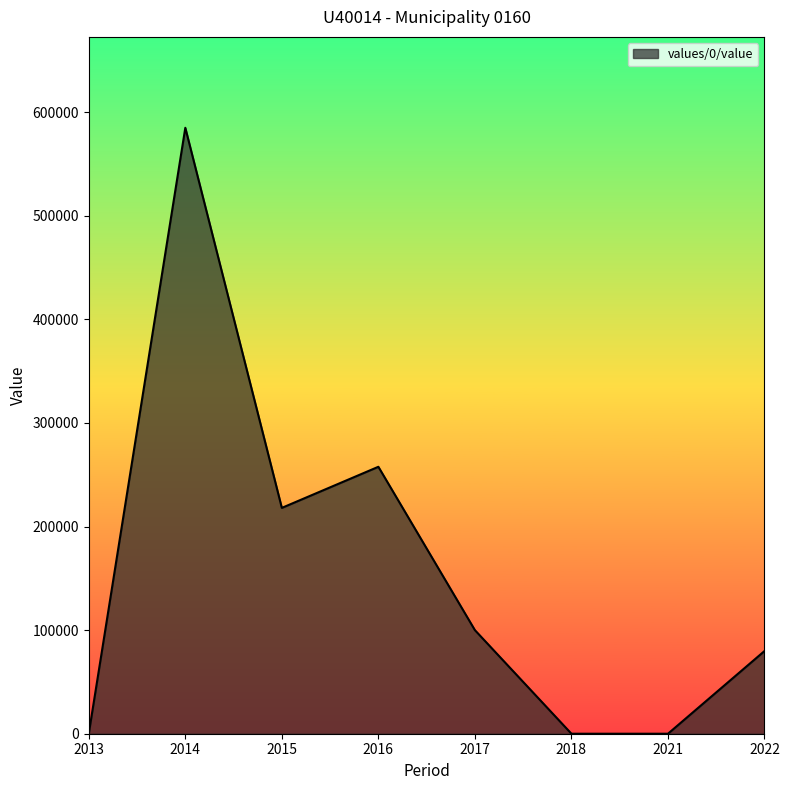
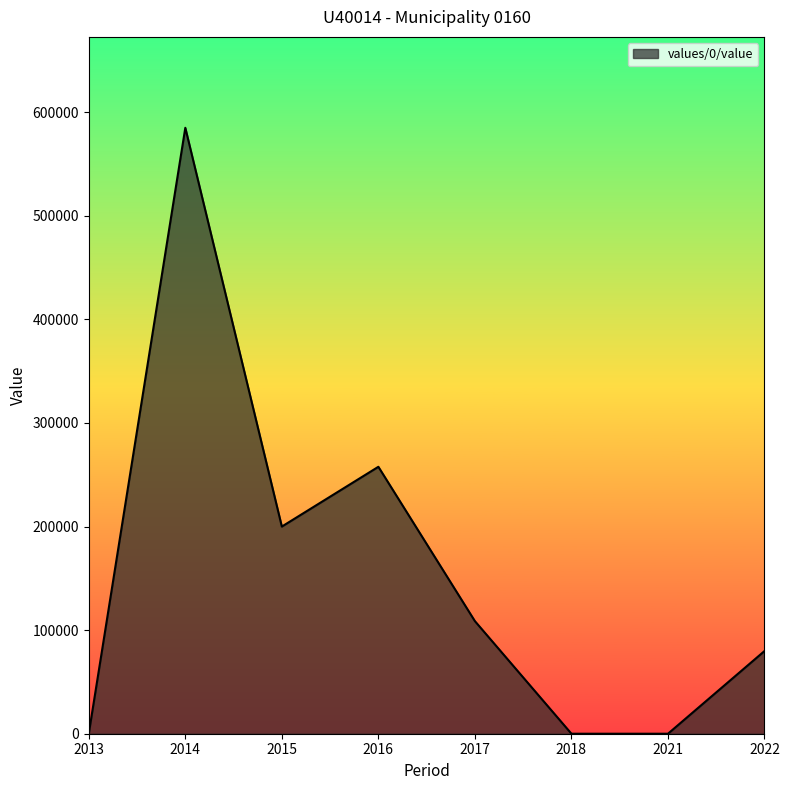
  {
    "2013": 0,
    "2014": 585000,
-   "2015": 218000,
+   "2015": 200000,
    "2016": 258000,
-   "2017": 100000,
+   "2017": 109000,
    "2018": 0,
    "2021": 0,
    "2022": 80000
  }
